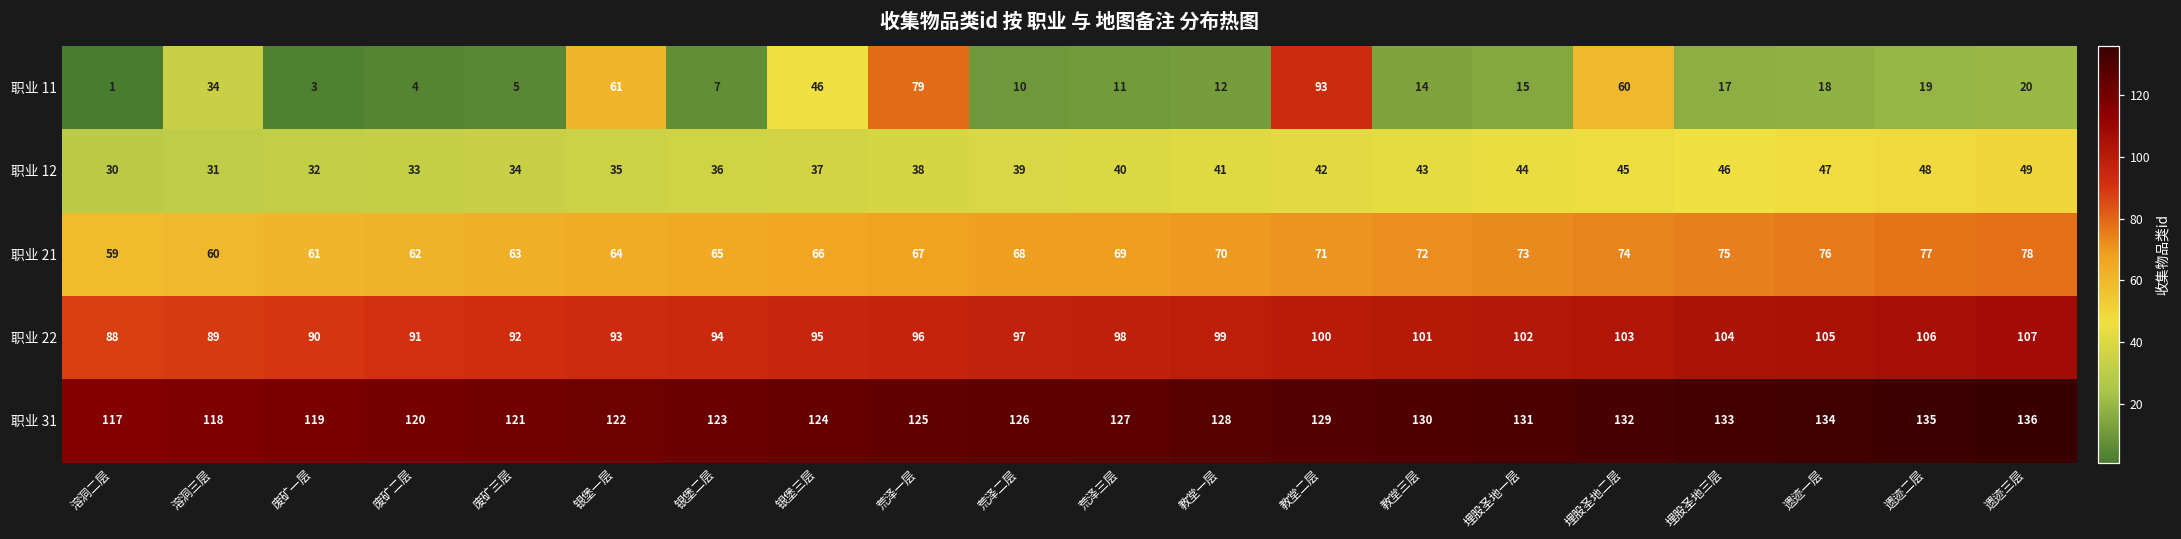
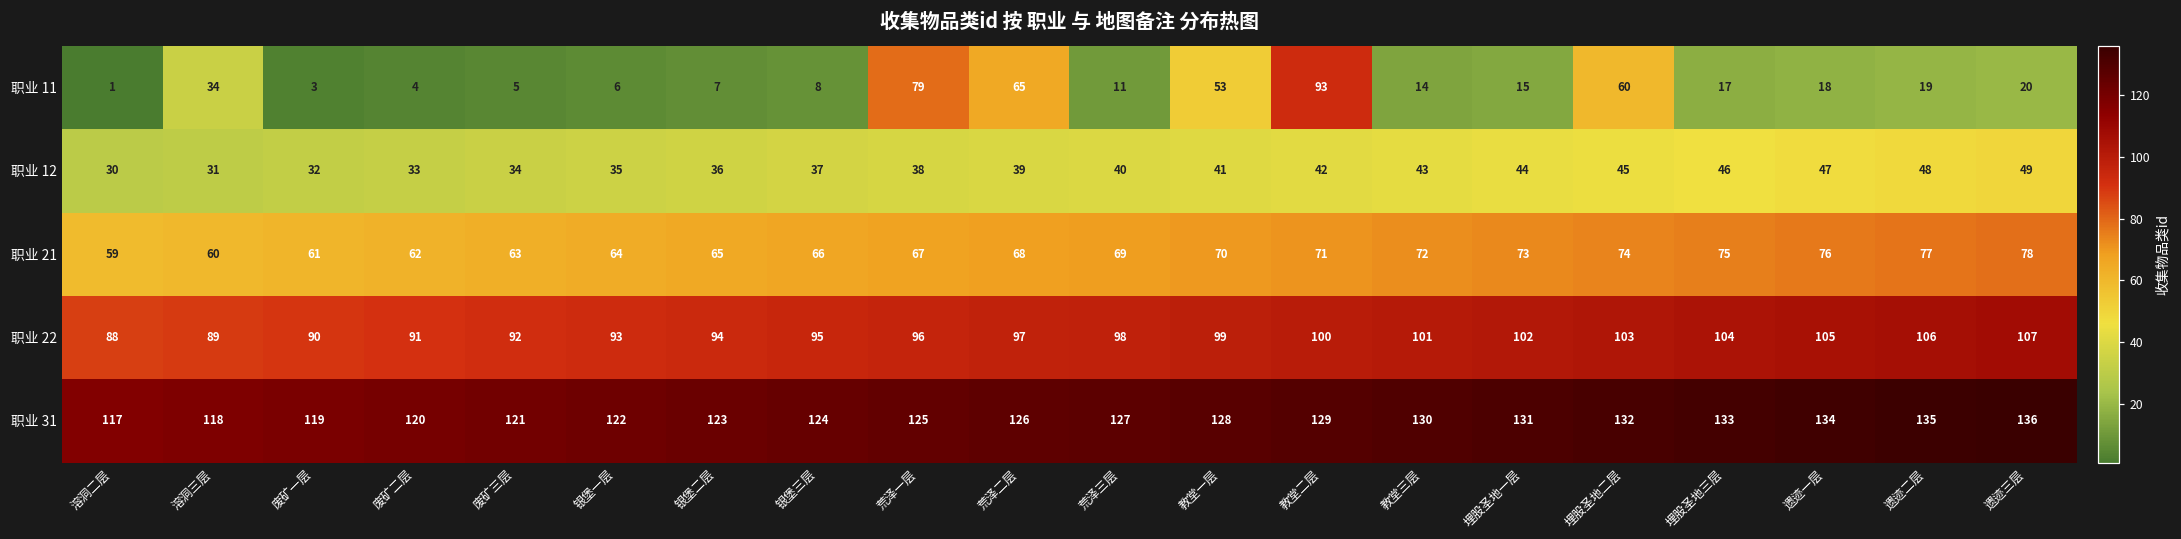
  {
    "职业 11": {
      "溶洞二层": 1,
      "溶洞三层": 34,
      "废矿一层": 3,
      "废矿二层": 4,
      "废矿三层": 5,
-     "银堡一层": 61,
+     "银堡一层": 6,
      "银堡二层": 7,
-     "银堡三层": 46,
+     "银堡三层": 8,
      "荒泽一层": 79,
-     "荒泽二层": 10,
+     "荒泽二层": 65,
      "荒泽三层": 11,
-     "教堂一层": 12,
+     "教堂一层": 53,
      "教堂二层": 93,
      "教堂三层": 14,
      "埋股圣地一层": 15,
      "埋股圣地二层": 60,
      "埋股圣地三层": 17,
      "遗迹一层": 18,
      "遗迹二层": 19,
      "遗迹三层": 20
    },
    "职业 12": {
      "溶洞二层": 30,
      "溶洞三层": 31,
      "废矿一层": 32,
      "废矿二层": 33,
      "废矿三层": 34,
      "银堡一层": 35,
      "银堡二层": 36,
      "银堡三层": 37,
      "荒泽一层": 38,
      "荒泽二层": 39,
      "荒泽三层": 40,
      "教堂一层": 41,
      "教堂二层": 42,
      "教堂三层": 43,
      "埋股圣地一层": 44,
      "埋股圣地二层": 45,
      "埋股圣地三层": 46,
      "遗迹一层": 47,
      "遗迹二层": 48,
      "遗迹三层": 49
    },
    "职业 21": {
      "溶洞二层": 59,
      "溶洞三层": 60,
      "废矿一层": 61,
      "废矿二层": 62,
      "废矿三层": 63,
      "银堡一层": 64,
      "银堡二层": 65,
      "银堡三层": 66,
      "荒泽一层": 67,
      "荒泽二层": 68,
      "荒泽三层": 69,
      "教堂一层": 70,
      "教堂二层": 71,
      "教堂三层": 72,
      "埋股圣地一层": 73,
      "埋股圣地二层": 74,
      "埋股圣地三层": 75,
      "遗迹一层": 76,
      "遗迹二层": 77,
      "遗迹三层": 78
    },
    "职业 22": {
      "溶洞二层": 88,
      "溶洞三层": 89,
      "废矿一层": 90,
      "废矿二层": 91,
      "废矿三层": 92,
      "银堡一层": 93,
      "银堡二层": 94,
      "银堡三层": 95,
      "荒泽一层": 96,
      "荒泽二层": 97,
      "荒泽三层": 98,
      "教堂一层": 99,
      "教堂二层": 100,
      "教堂三层": 101,
      "埋股圣地一层": 102,
      "埋股圣地二层": 103,
      "埋股圣地三层": 104,
      "遗迹一层": 105,
      "遗迹二层": 106,
      "遗迹三层": 107
    },
    "职业 31": {
      "溶洞二层": 117,
      "溶洞三层": 118,
      "废矿一层": 119,
      "废矿二层": 120,
      "废矿三层": 121,
      "银堡一层": 122,
      "银堡二层": 123,
      "银堡三层": 124,
      "荒泽一层": 125,
      "荒泽二层": 126,
      "荒泽三层": 127,
      "教堂一层": 128,
      "教堂二层": 129,
      "教堂三层": 130,
      "埋股圣地一层": 131,
      "埋股圣地二层": 132,
      "埋股圣地三层": 133,
      "遗迹一层": 134,
      "遗迹二层": 135,
      "遗迹三层": 136
    }
  }
